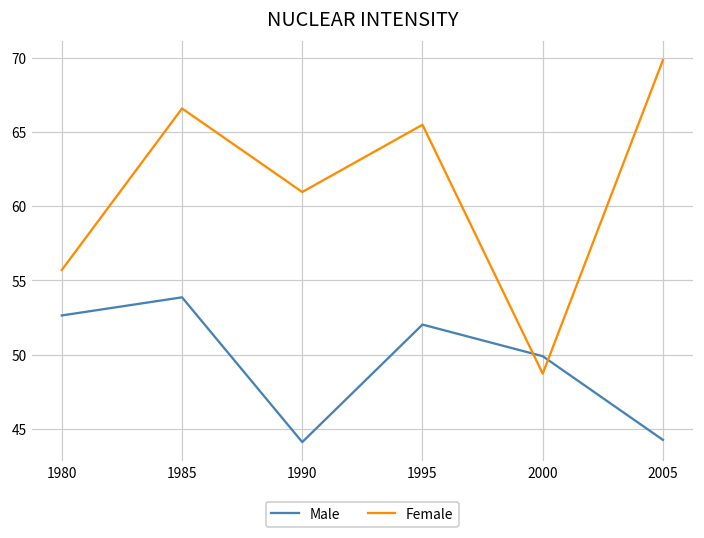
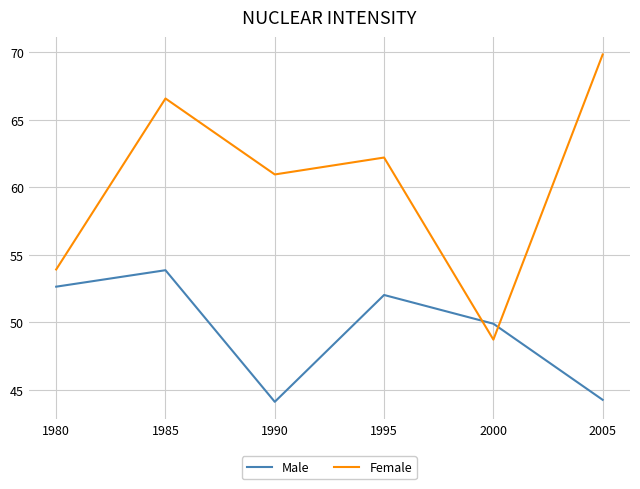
  {
    "Male": {
      "1980": 52.6,
      "1985": 53.9,
      "1990": 44.1,
      "1995": 52.0,
      "2000": 49.9,
      "2005": 44.3
    },
    "Female": {
-     "1980": 55.7,
+     "1980": 53.9,
      "1985": 66.6,
      "1990": 61.0,
-     "1995": 65.5,
+     "1995": 62.2,
      "2000": 48.7,
      "2005": 69.8
    }
  }
